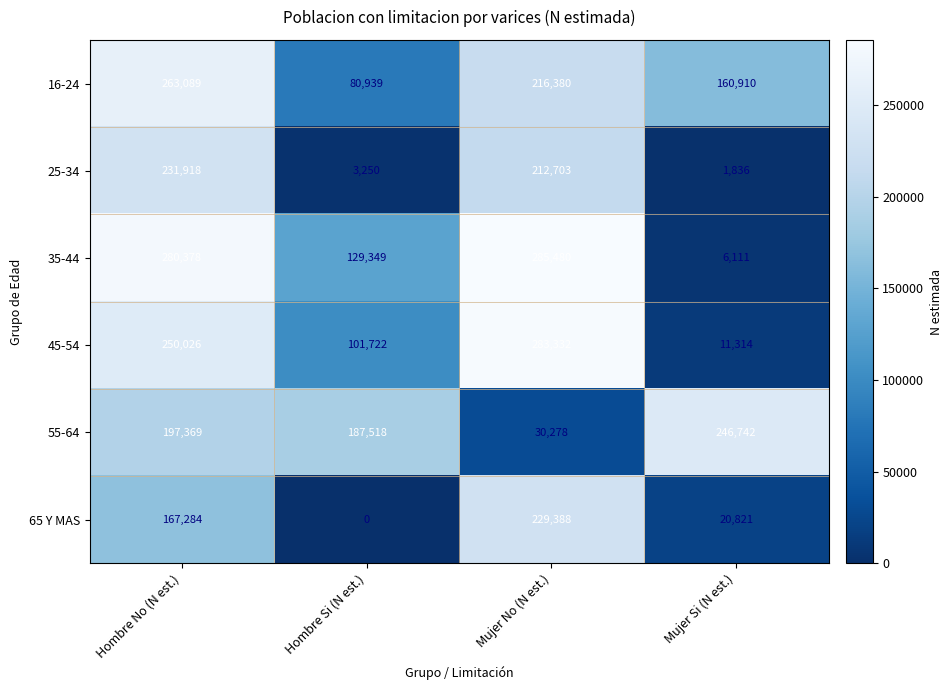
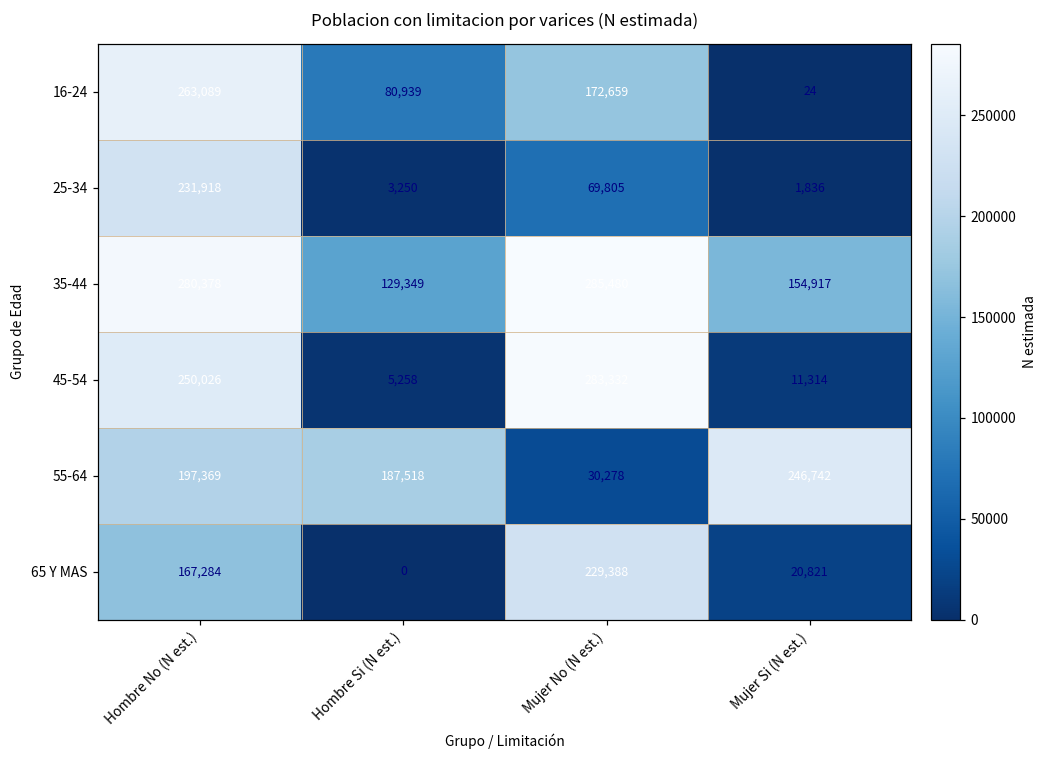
  {
    "16-24": {
      "Hombre Si (N est.)": "80,939",
-     "Mujer No (N est.)": "216,380",
-     "Mujer Si (N est.)": "160,910"
+     "Mujer No (N est.)": "172,659",
+     "Mujer Si (N est.)": "24"
    },
    "25-34": {
      "Hombre Si (N est.)": "3,250",
-     "Mujer No (N est.)": "212,703",
+     "Mujer No (N est.)": "69,805",
      "Mujer Si (N est.)": "1,836"
    },
    "35-44": {
      "Hombre Si (N est.)": "129,349",
-     "Mujer Si (N est.)": "6,111"
+     "Mujer Si (N est.)": "154,917"
    },
    "45-54": {
-     "Hombre Si (N est.)": "101,722",
+     "Hombre Si (N est.)": "5,258",
      "Mujer Si (N est.)": "11,314"
    },
    "55-64": {
      "Hombre No (N est.)": "197,369",
      "Hombre Si (N est.)": "187,518",
      "Mujer No (N est.)": "30,278"
    },
    "65 Y MAS": {
      "Hombre No (N est.)": "167,284",
      "Hombre Si (N est.)": "0",
      "Mujer Si (N est.)": "20,821"
    }
  }
